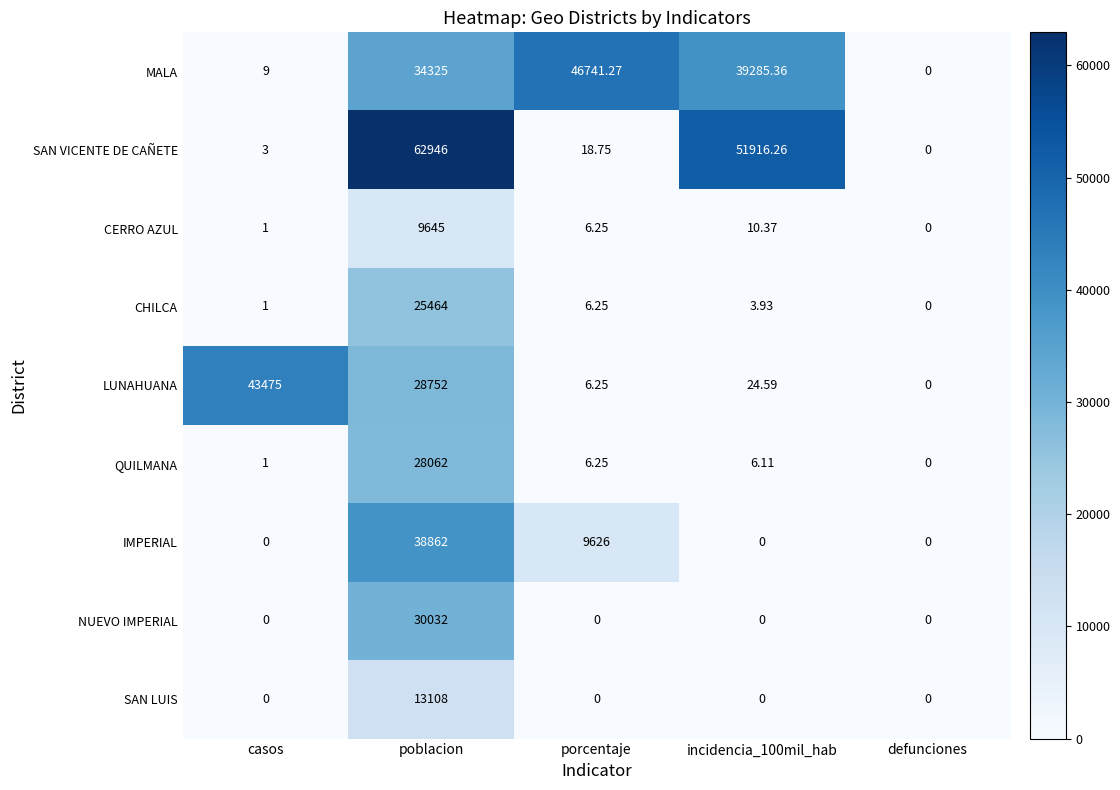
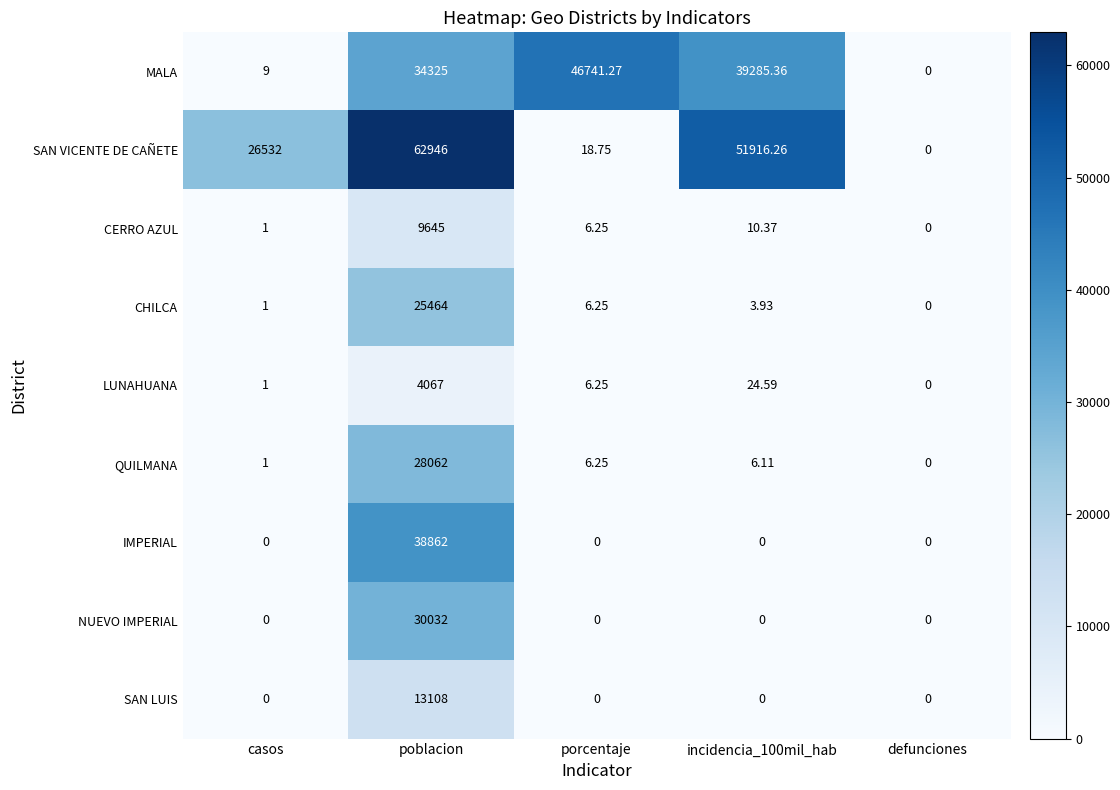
  {
    "MALA": {
      "casos": 9,
      "poblacion": 34325,
      "porcentaje": 46741.27,
      "incidencia_100mil_hab": 39285.36,
      "defunciones": 0
    },
    "SAN VICENTE DE CAÑETE": {
-     "casos": 3,
+     "casos": 26532,
      "poblacion": 62946,
      "porcentaje": 18.75,
      "incidencia_100mil_hab": 51916.26,
      "defunciones": 0
    },
    "CERRO AZUL": {
      "casos": 1,
      "poblacion": 9645,
      "porcentaje": 6.25,
      "incidencia_100mil_hab": 10.37,
      "defunciones": 0
    },
    "CHILCA": {
      "casos": 1,
      "poblacion": 25464,
      "porcentaje": 6.25,
      "incidencia_100mil_hab": 3.93,
      "defunciones": 0
    },
    "LUNAHUANA": {
-     "casos": 43475,
-     "poblacion": 28752,
+     "casos": 1,
+     "poblacion": 4067,
      "porcentaje": 6.25,
      "incidencia_100mil_hab": 24.59,
      "defunciones": 0
    },
    "QUILMANA": {
      "casos": 1,
      "poblacion": 28062,
      "porcentaje": 6.25,
      "incidencia_100mil_hab": 6.11,
      "defunciones": 0
    },
    "IMPERIAL": {
      "casos": 0,
      "poblacion": 38862,
-     "porcentaje": 9626,
+     "porcentaje": 0,
      "incidencia_100mil_hab": 0,
      "defunciones": 0
    },
    "NUEVO IMPERIAL": {
      "casos": 0,
      "poblacion": 30032,
      "porcentaje": 0,
      "incidencia_100mil_hab": 0,
      "defunciones": 0
    },
    "SAN LUIS": {
      "casos": 0,
      "poblacion": 13108,
      "porcentaje": 0,
      "incidencia_100mil_hab": 0,
      "defunciones": 0
    }
  }
